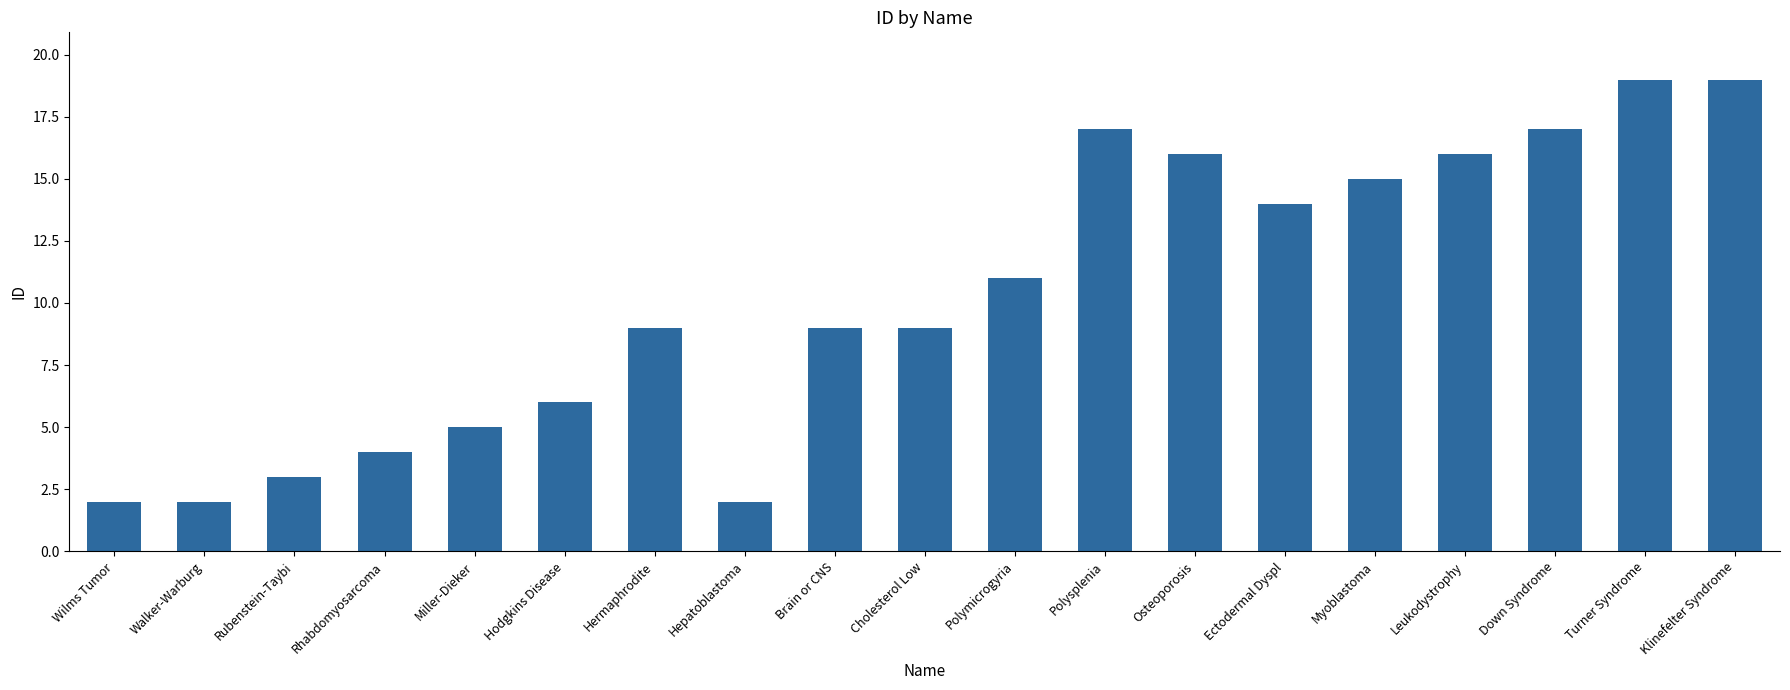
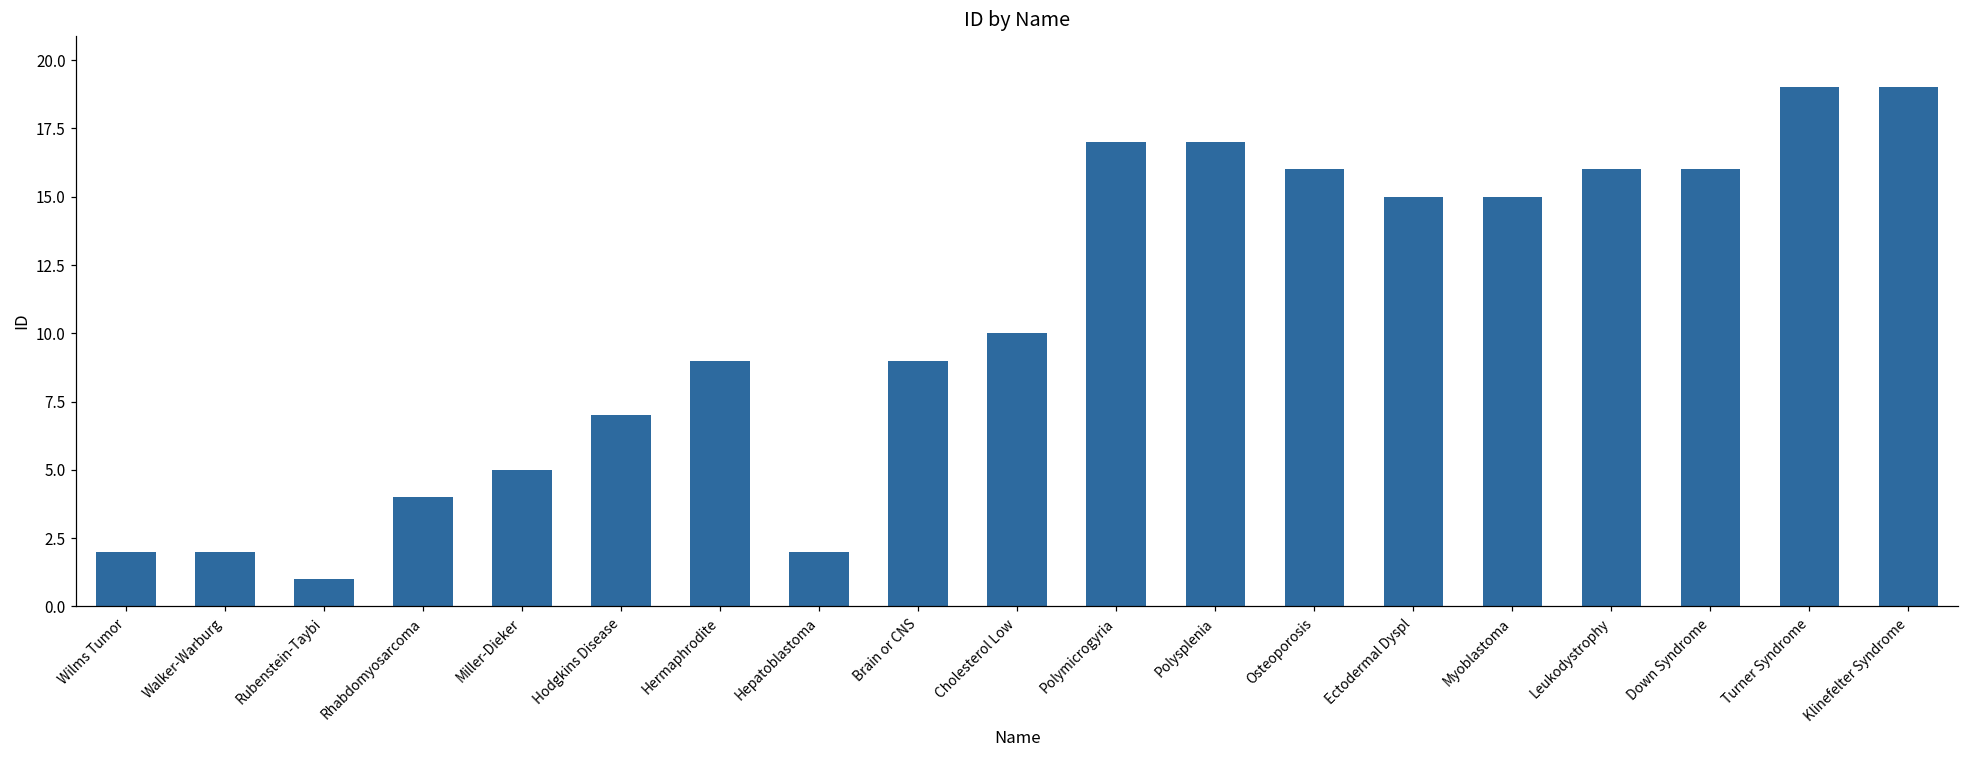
  {
    "Wilms Tumor": 2,
    "Walker-Warburg": 2,
-   "Rubenstein-Taybi": 3,
+   "Rubenstein-Taybi": 1,
    "Rhabdomyosarcoma": 4,
    "Miller-Dieker": 5,
-   "Hodgkins Disease": 6,
+   "Hodgkins Disease": 7,
    "Hermaphrodite": 9,
    "Hepatoblastoma": 2,
    "Brain or CNS": 9,
-   "Cholesterol Low": 9,
-   "Polymicrogyria": 11,
+   "Cholesterol Low": 10,
+   "Polymicrogyria": 17,
    "Polysplenia": 17,
    "Osteoporosis": 16,
-   "Ectodermal Dyspl": 14,
+   "Ectodermal Dyspl": 15,
    "Myoblastoma": 15,
    "Leukodystrophy": 16,
-   "Down Syndrome": 17,
+   "Down Syndrome": 16,
    "Turner Syndrome": 19,
    "Klinefelter Syndrome": 19
  }
